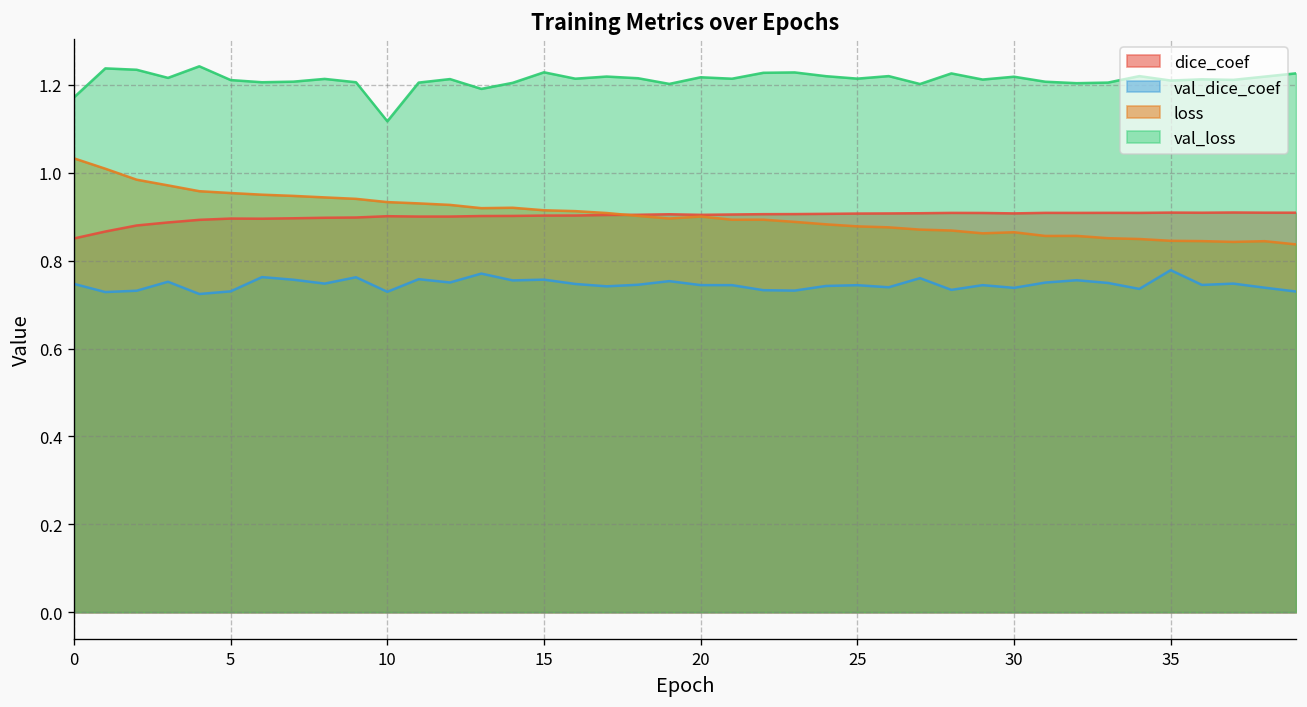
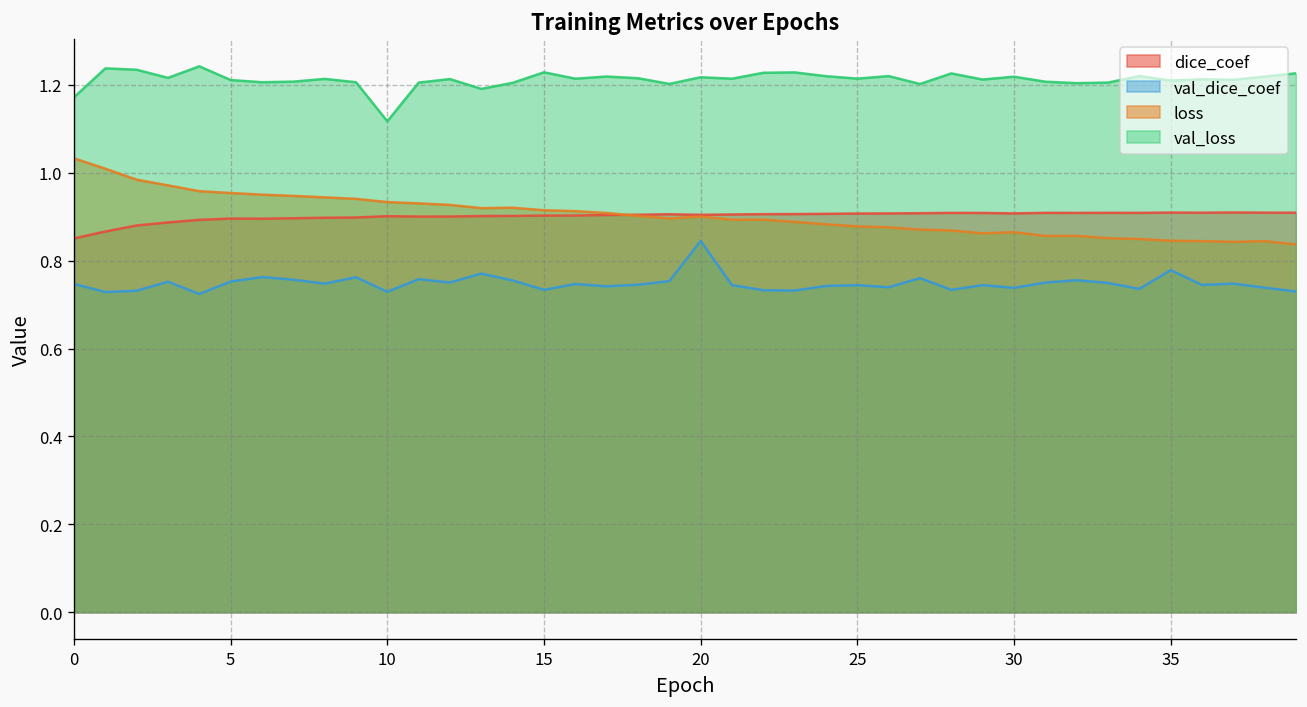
  {
    "val_dice_coef": {
      "0": 0.75,
-     "5": 0.73,
+     "5": 0.75,
      "10": 0.73,
-     "15": 0.76,
-     "20": 0.74,
+     "15": 0.73,
+     "20": 0.84,
      "25": 0.74,
      "30": 0.74,
      "35": 0.78
    },
    "val_loss": {
      "0": 1.17,
      "5": 1.21,
      "10": 1.12,
      "15": 1.23,
      "20": 1.22,
      "25": 1.21,
      "30": 1.22
    }
  }
